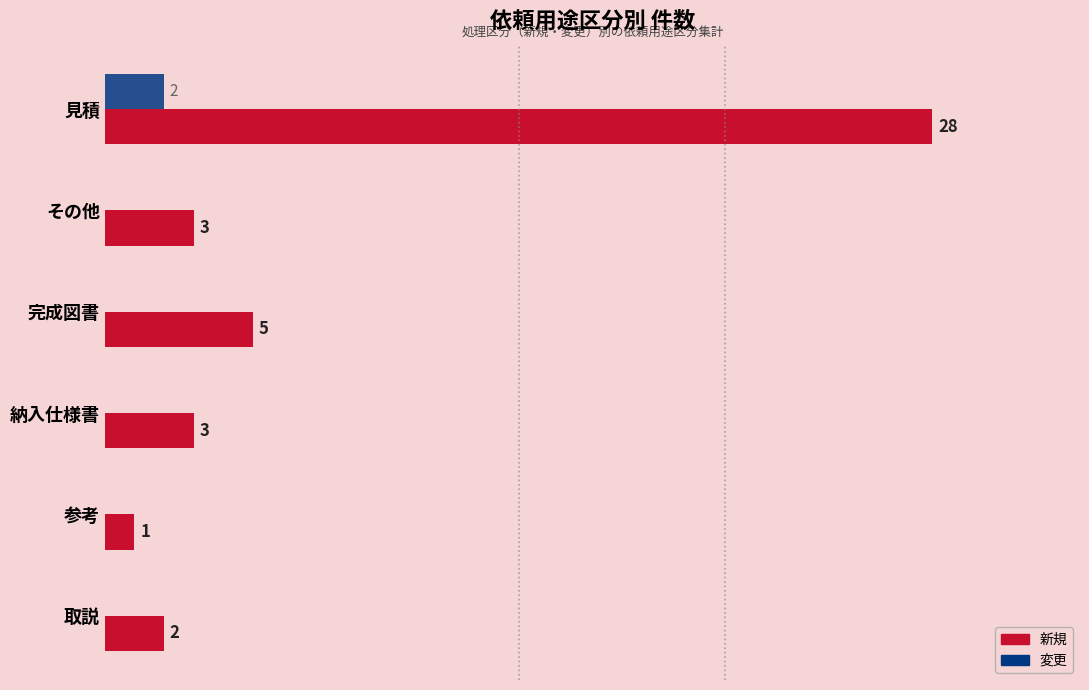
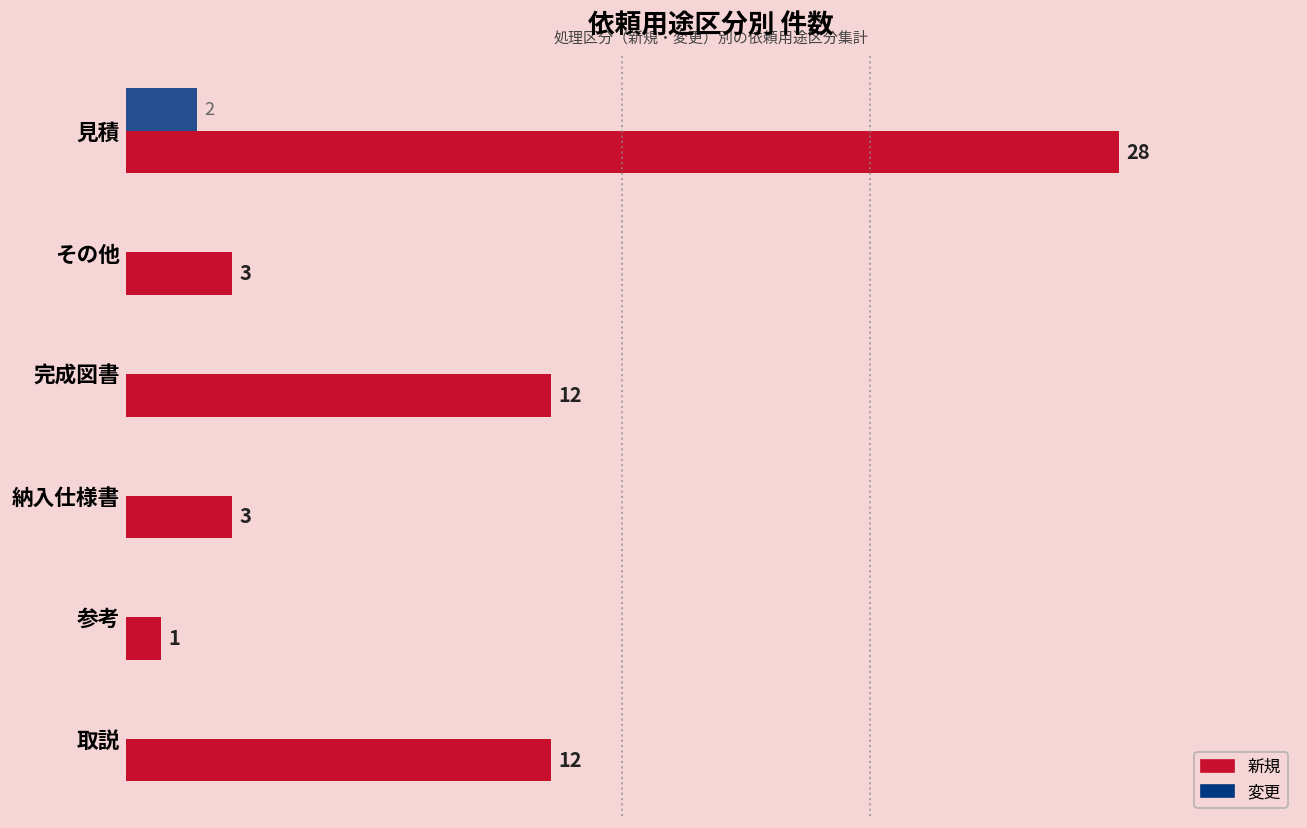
  {
    "新規": {
      "見積": 28,
      "その他": 3,
-     "完成図書": 5,
+     "完成図書": 12,
      "納入仕様書": 3,
      "参考": 1,
-     "取説": 2
+     "取説": 12
    },
    "変更": {
      "見積": 2
    }
  }
